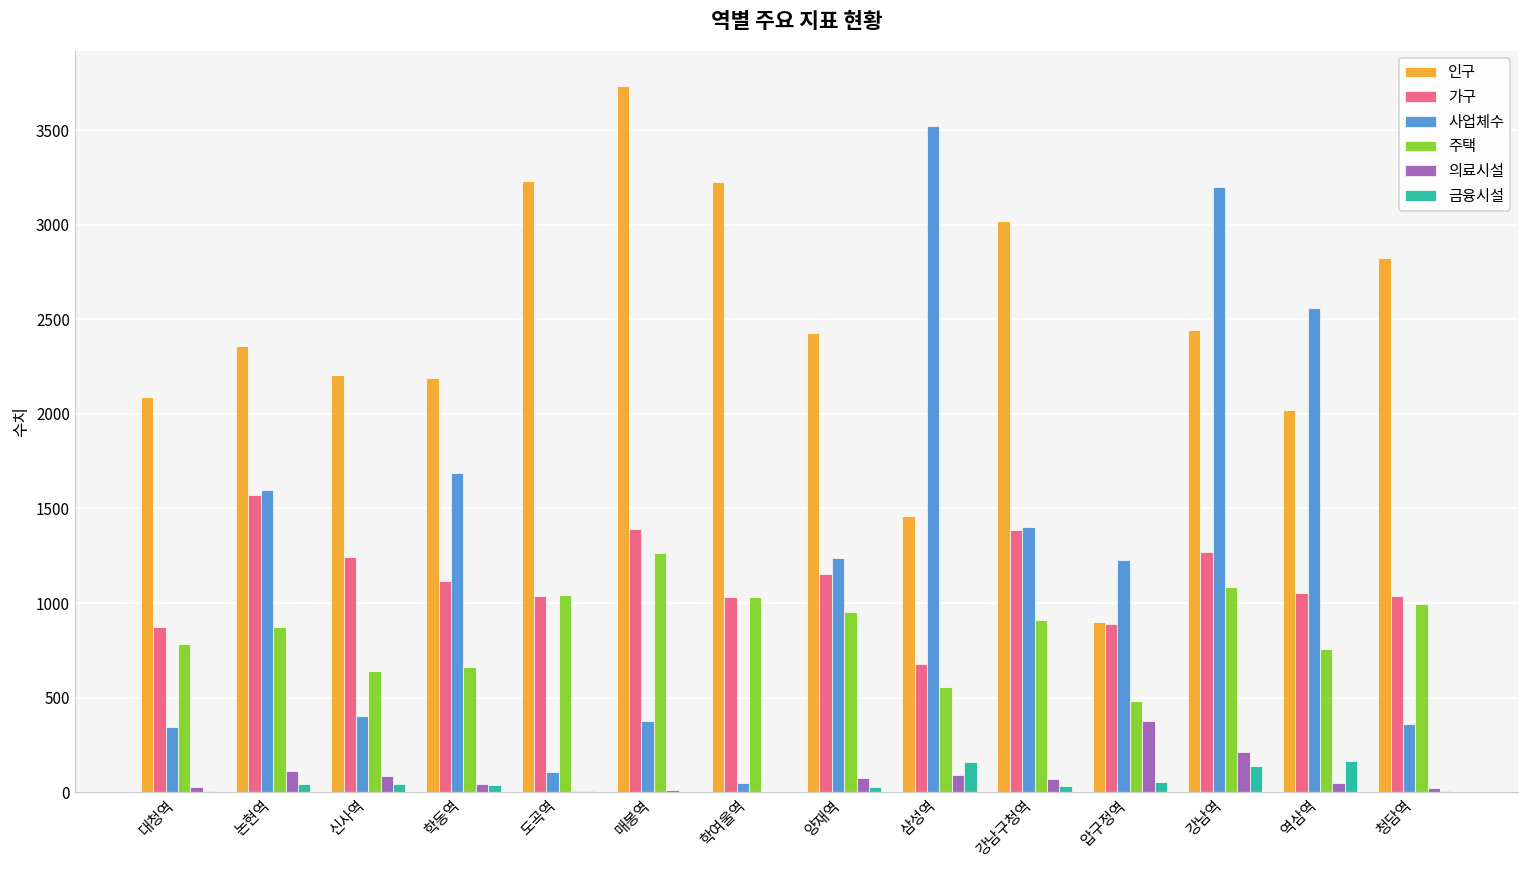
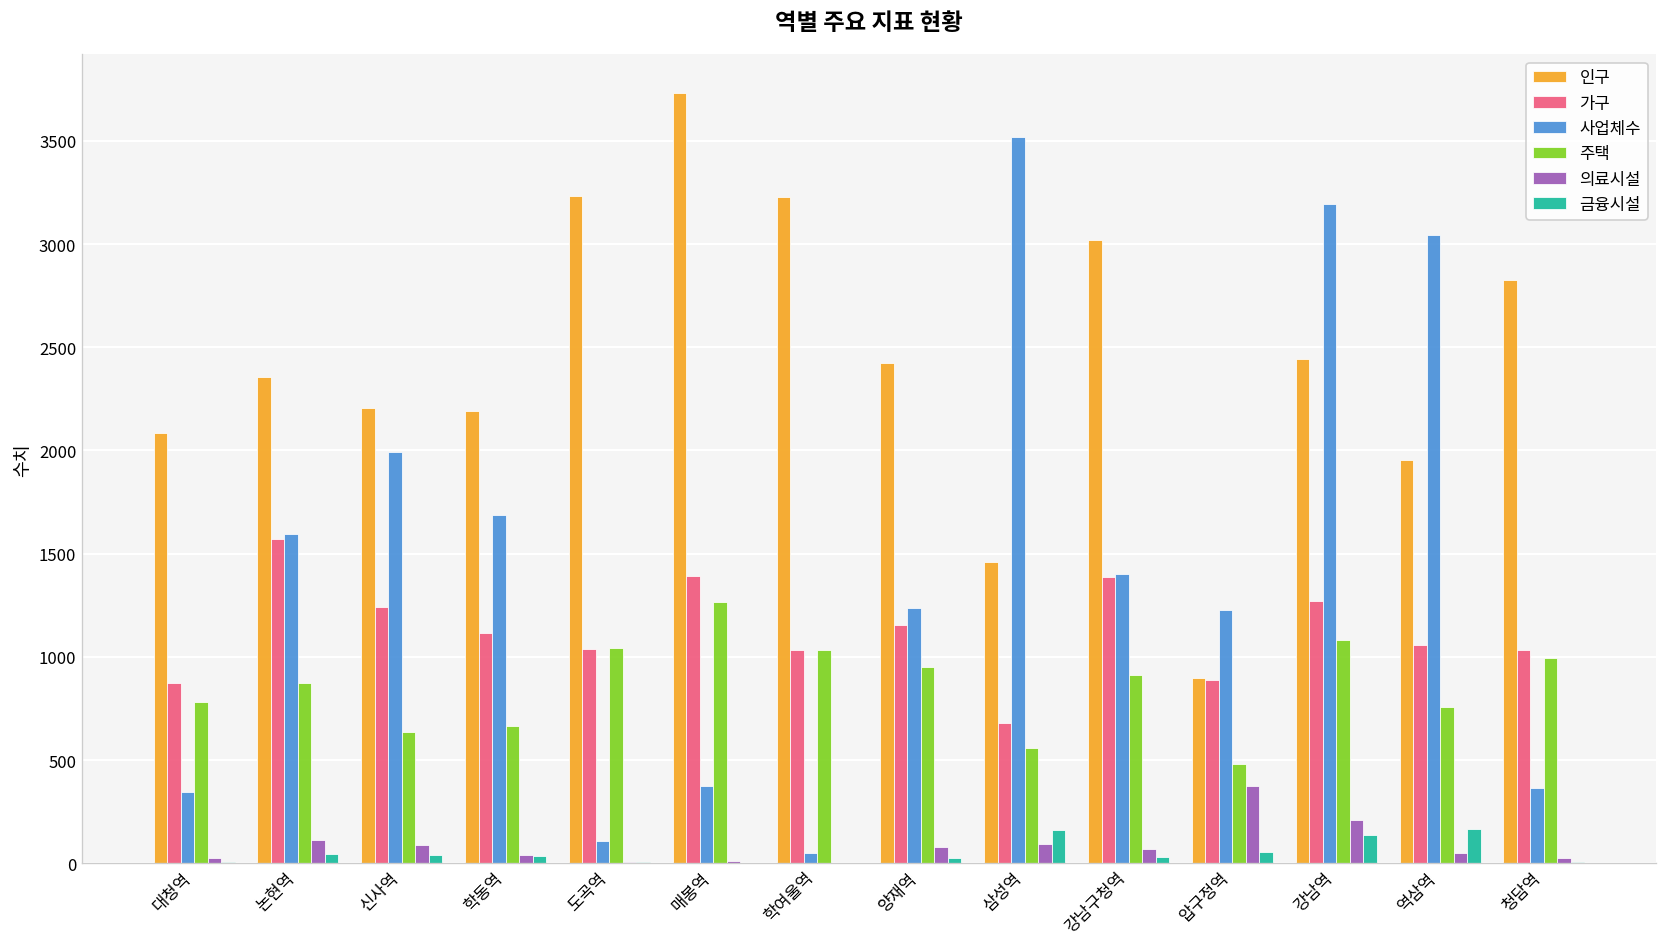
  {
    "인구": {
      "대청역": 2090,
      "논현역": 2360,
      "신사역": 2210,
      "학동역": 2190,
      "도곡역": 3230,
      "매봉역": 3730,
      "학여울역": 3230,
      "양재역": 2430,
      "삼성역": 1460,
      "강남구청역": 3020,
      "압구정역": 900,
      "강남역": 2440,
-     "역삼역": 2020,
+     "역삼역": 1950,
      "청담역": 2820
    },
    "가구": {
      "대청역": 870,
      "논현역": 1570,
      "신사역": 1240,
      "학동역": 1120,
      "도곡역": 1040,
      "매봉역": 1390,
      "학여울역": 1030,
      "양재역": 1150,
      "삼성역": 680,
      "강남구청역": 1390,
      "압구정역": 890,
      "강남역": 1270,
      "역삼역": 1060,
      "청담역": 1040
    },
    "사업체수": {
      "대청역": 350,
      "논현역": 1600,
-     "신사역": 400,
+     "신사역": 1990,
      "학동역": 1690,
      "도곡역": 110,
      "매봉역": 380,
      "학여울역": 50,
      "양재역": 1240,
      "삼성역": 3520,
      "강남구청역": 1400,
      "압구정역": 1230,
      "강남역": 3200,
-     "역삼역": 2560,
+     "역삼역": 3040,
      "청담역": 360
    },
    "주택": {
      "대청역": 780,
      "논현역": 870,
      "신사역": 640,
      "학동역": 660,
      "도곡역": 1040,
      "매봉역": 1260,
      "학여울역": 1030,
      "양재역": 950,
      "삼성역": 560,
      "강남구청역": 910,
      "압구정역": 480,
      "강남역": 1080,
      "역삼역": 760,
      "청담역": 990
    },
    "의료시설": {
      "대청역": 30,
      "논현역": 110,
      "신사역": 90,
      "학동역": 40,
      "양재역": 80,
      "삼성역": 90,
      "강남구청역": 70,
      "압구정역": 370,
      "강남역": 210,
      "역삼역": 50,
      "청담역": 20
    },
    "금융시설": {
      "논현역": 40,
      "신사역": 40,
      "학동역": 40,
      "학여울역": 0,
      "양재역": 30,
      "삼성역": 160,
      "강남구청역": 30,
      "압구정역": 60,
      "강남역": 140,
      "역삼역": 170
    }
  }
